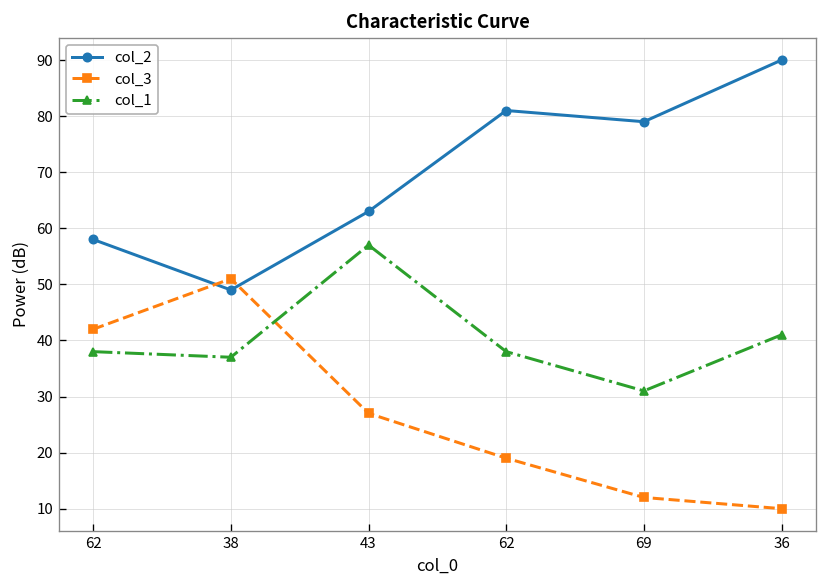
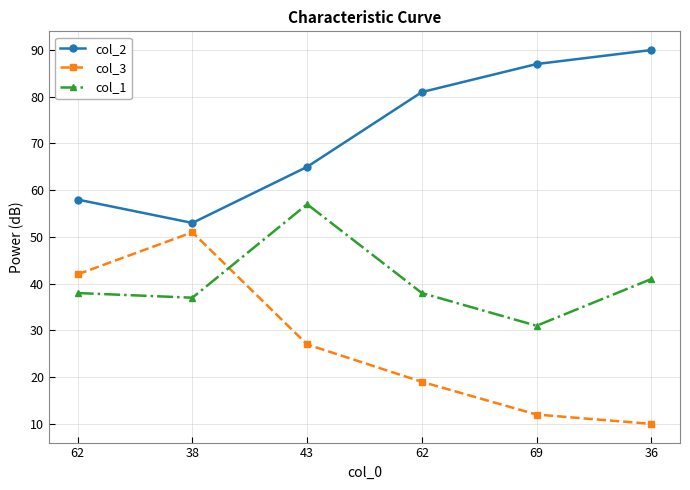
  {
    "col_2": {
-     "38": 49,
-     "43": 63,
-     "69": 79,
+     "38": 53,
+     "43": 65,
+     "69": 87,
      "36": 90
    },
    "col_3": {
      "38": 51,
      "43": 27,
      "69": 12,
      "36": 10
    },
    "col_1": {
      "38": 37,
      "43": 57,
      "69": 31,
      "36": 41
    }
  }
